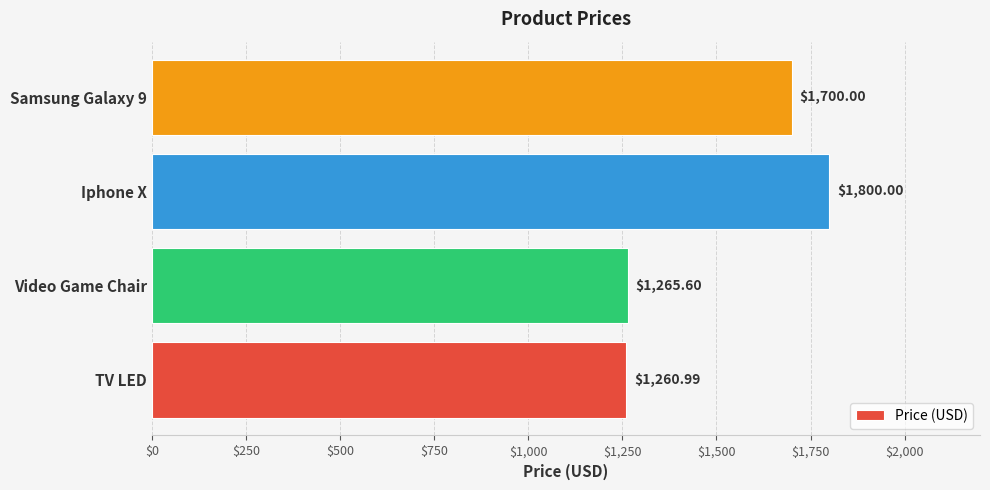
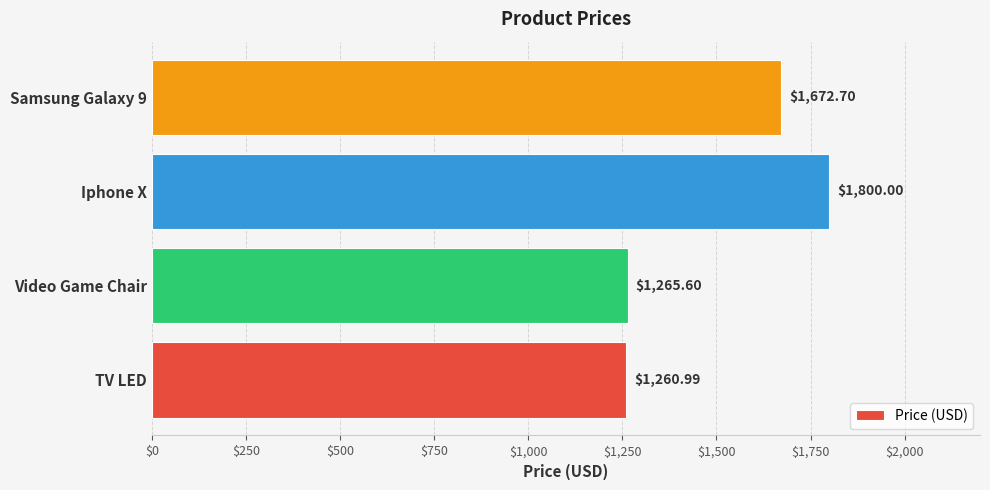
  {
-   "Samsung Galaxy 9": "$1,700.00",
+   "Samsung Galaxy 9": "$1,672.70",
    "Iphone X": "$1,800.00",
    "Video Game Chair": "$1,265.60",
    "TV LED": "$1,260.99"
  }
